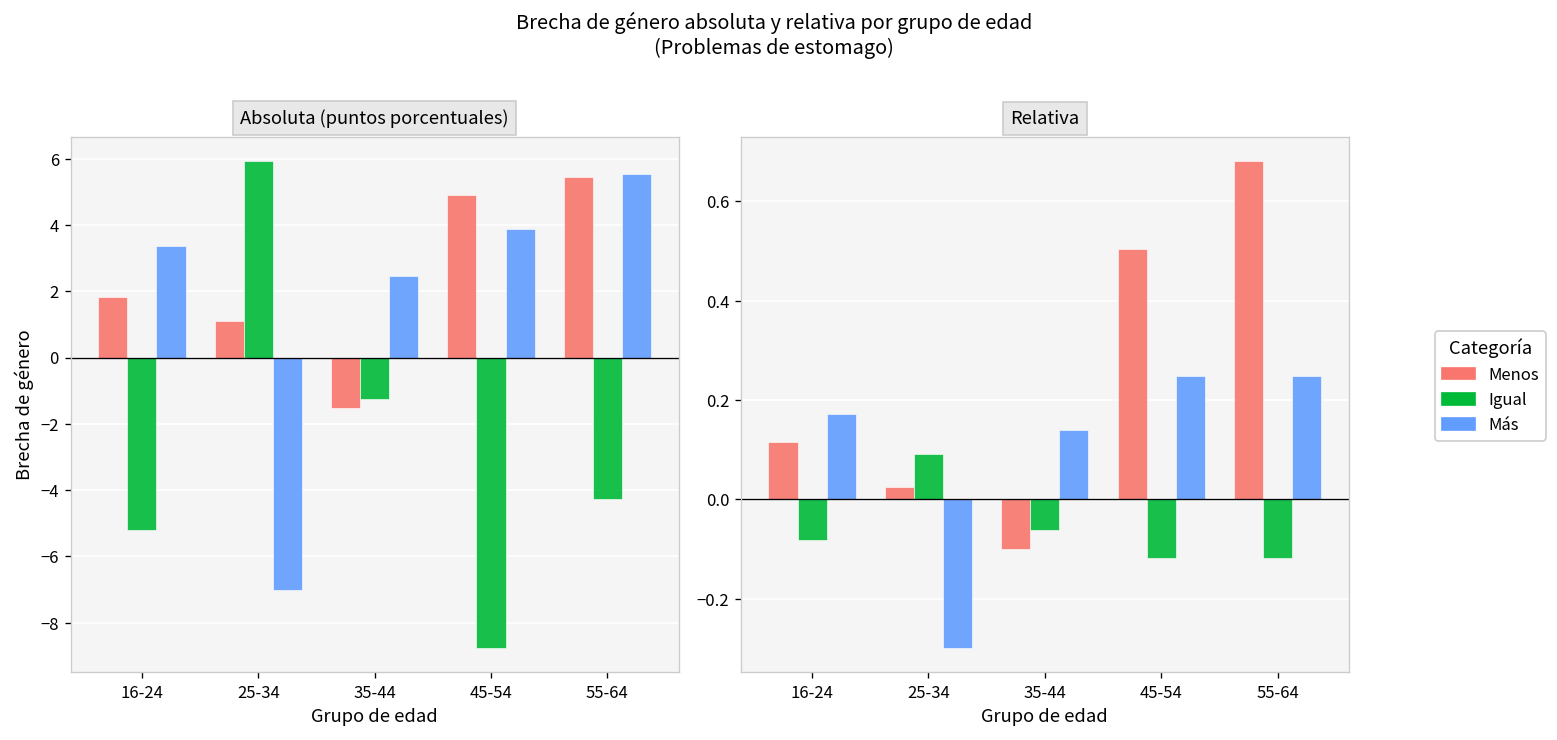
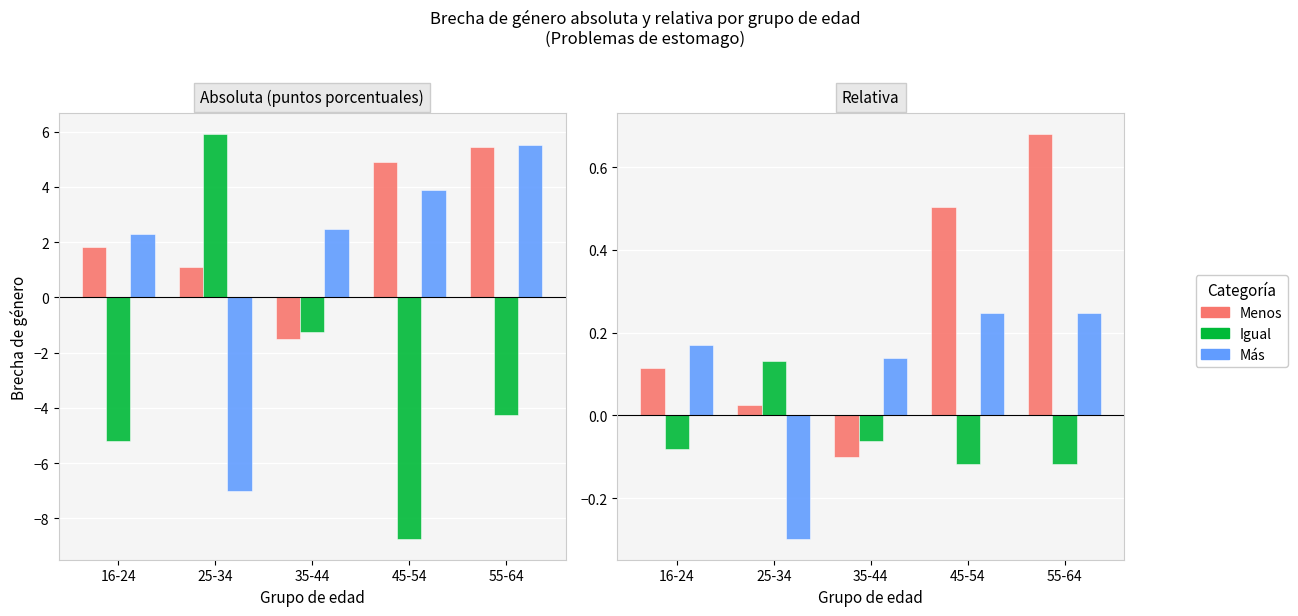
  {
    "Absoluta (puntos porcentuales)": {
      "Menos": {
        "16-24": 1.8,
        "25-34": 1.1,
        "35-44": -1.5,
        "45-54": 4.9,
        "55-64": 5.5
      },
      "Igual": {
        "16-24": -5.2,
        "25-34": 5.9,
        "35-44": -1.2,
        "45-54": -8.8,
        "55-64": -4.3
      },
      "Más": {
-       "16-24": 3.4,
+       "16-24": 2.3,
        "25-34": -7.0,
        "35-44": 2.5,
        "45-54": 3.9,
        "55-64": 5.5
      }
    },
    "Relativa": {
      "Menos": {
        "16-24": 0.11,
        "25-34": 0.02,
        "35-44": -0.10,
        "45-54": 0.50,
        "55-64": 0.68
      },
      "Igual": {
        "16-24": -0.08,
-       "25-34": 0.09,
+       "25-34": 0.13,
        "35-44": -0.06,
        "45-54": -0.12,
        "55-64": -0.12
      },
      "Más": {
        "16-24": 0.17,
        "25-34": -0.30,
        "35-44": 0.14,
        "45-54": 0.25,
        "55-64": 0.25
      }
    }
  }
